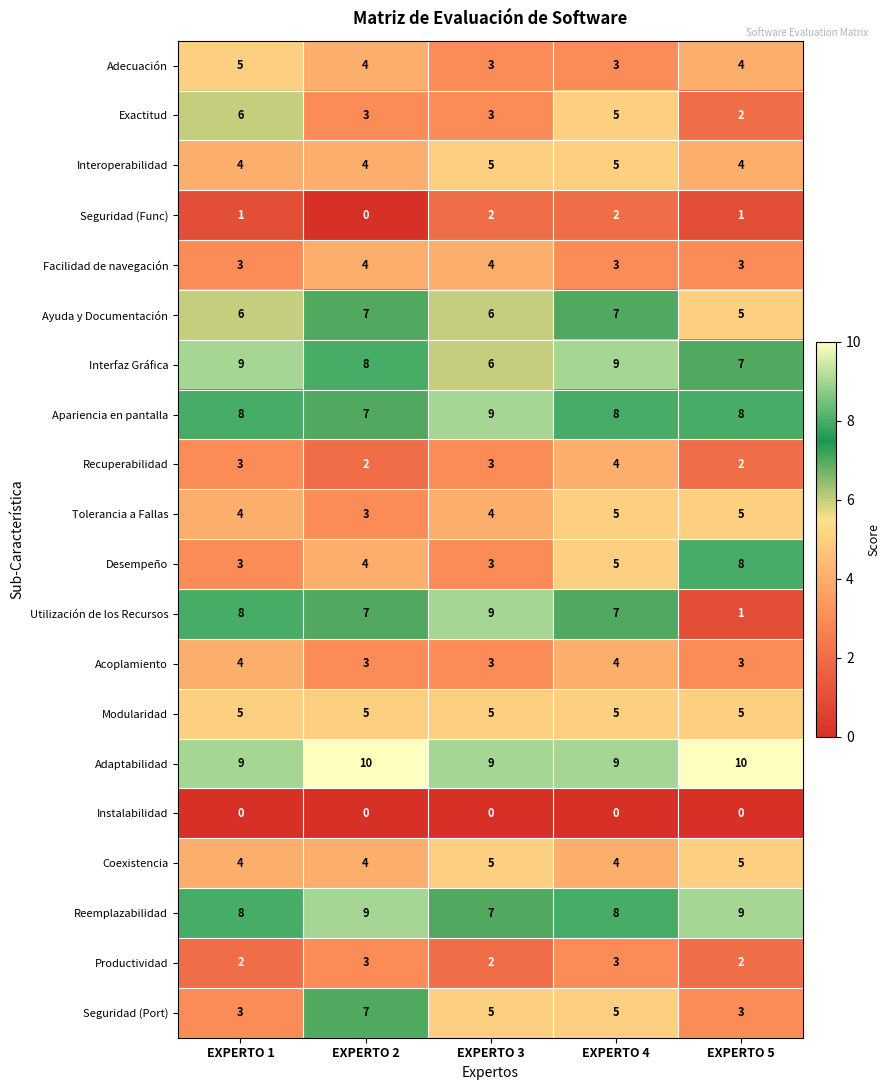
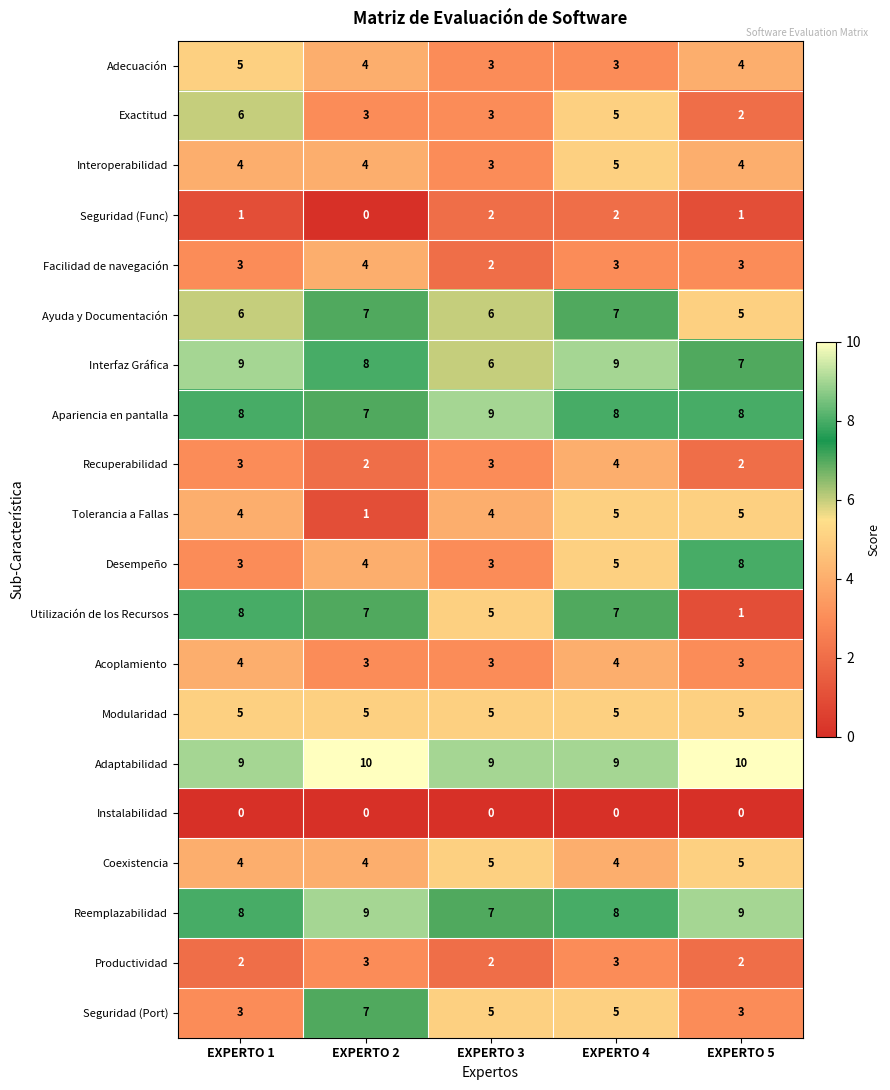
  {
    "Adecuación": {
      "EXPERTO 1": 5,
      "EXPERTO 2": 4,
      "EXPERTO 3": 3,
      "EXPERTO 4": 3,
      "EXPERTO 5": 4
    },
    "Exactitud": {
      "EXPERTO 1": 6,
      "EXPERTO 2": 3,
      "EXPERTO 3": 3,
      "EXPERTO 4": 5,
      "EXPERTO 5": 2
    },
    "Interoperabilidad": {
      "EXPERTO 1": 4,
      "EXPERTO 2": 4,
-     "EXPERTO 3": 5,
+     "EXPERTO 3": 3,
      "EXPERTO 4": 5,
      "EXPERTO 5": 4
    },
    "Seguridad (Func)": {
      "EXPERTO 1": 1,
      "EXPERTO 2": 0,
      "EXPERTO 3": 2,
      "EXPERTO 4": 2,
      "EXPERTO 5": 1
    },
    "Facilidad de navegación": {
      "EXPERTO 1": 3,
      "EXPERTO 2": 4,
-     "EXPERTO 3": 4,
+     "EXPERTO 3": 2,
      "EXPERTO 4": 3,
      "EXPERTO 5": 3
    },
    "Ayuda y Documentación": {
      "EXPERTO 1": 6,
      "EXPERTO 2": 7,
      "EXPERTO 3": 6,
      "EXPERTO 4": 7,
      "EXPERTO 5": 5
    },
    "Interfaz Gráfica": {
      "EXPERTO 1": 9,
      "EXPERTO 2": 8,
      "EXPERTO 3": 6,
      "EXPERTO 4": 9,
      "EXPERTO 5": 7
    },
    "Apariencia en pantalla": {
      "EXPERTO 1": 8,
      "EXPERTO 2": 7,
      "EXPERTO 3": 9,
      "EXPERTO 4": 8,
      "EXPERTO 5": 8
    },
    "Recuperabilidad": {
      "EXPERTO 1": 3,
      "EXPERTO 2": 2,
      "EXPERTO 3": 3,
      "EXPERTO 4": 4,
      "EXPERTO 5": 2
    },
    "Tolerancia a Fallas": {
      "EXPERTO 1": 4,
-     "EXPERTO 2": 3,
+     "EXPERTO 2": 1,
      "EXPERTO 3": 4,
      "EXPERTO 4": 5,
      "EXPERTO 5": 5
    },
    "Desempeño": {
      "EXPERTO 1": 3,
      "EXPERTO 2": 4,
      "EXPERTO 3": 3,
      "EXPERTO 4": 5,
      "EXPERTO 5": 8
    },
    "Utilización de los Recursos": {
      "EXPERTO 1": 8,
      "EXPERTO 2": 7,
-     "EXPERTO 3": 9,
+     "EXPERTO 3": 5,
      "EXPERTO 4": 7,
      "EXPERTO 5": 1
    },
    "Acoplamiento": {
      "EXPERTO 1": 4,
      "EXPERTO 2": 3,
      "EXPERTO 3": 3,
      "EXPERTO 4": 4,
      "EXPERTO 5": 3
    },
    "Modularidad": {
      "EXPERTO 1": 5,
      "EXPERTO 2": 5,
      "EXPERTO 3": 5,
      "EXPERTO 4": 5,
      "EXPERTO 5": 5
    },
    "Adaptabilidad": {
      "EXPERTO 1": 9,
      "EXPERTO 2": 10,
      "EXPERTO 3": 9,
      "EXPERTO 4": 9,
      "EXPERTO 5": 10
    },
    "Instalabilidad": {
      "EXPERTO 1": 0,
      "EXPERTO 2": 0,
      "EXPERTO 3": 0,
      "EXPERTO 4": 0,
      "EXPERTO 5": 0
    },
    "Coexistencia": {
      "EXPERTO 1": 4,
      "EXPERTO 2": 4,
      "EXPERTO 3": 5,
      "EXPERTO 4": 4,
      "EXPERTO 5": 5
    },
    "Reemplazabilidad": {
      "EXPERTO 1": 8,
      "EXPERTO 2": 9,
      "EXPERTO 3": 7,
      "EXPERTO 4": 8,
      "EXPERTO 5": 9
    },
    "Productividad": {
      "EXPERTO 1": 2,
      "EXPERTO 2": 3,
      "EXPERTO 3": 2,
      "EXPERTO 4": 3,
      "EXPERTO 5": 2
    },
    "Seguridad (Port)": {
      "EXPERTO 1": 3,
      "EXPERTO 2": 7,
      "EXPERTO 3": 5,
      "EXPERTO 4": 5,
      "EXPERTO 5": 3
    }
  }
